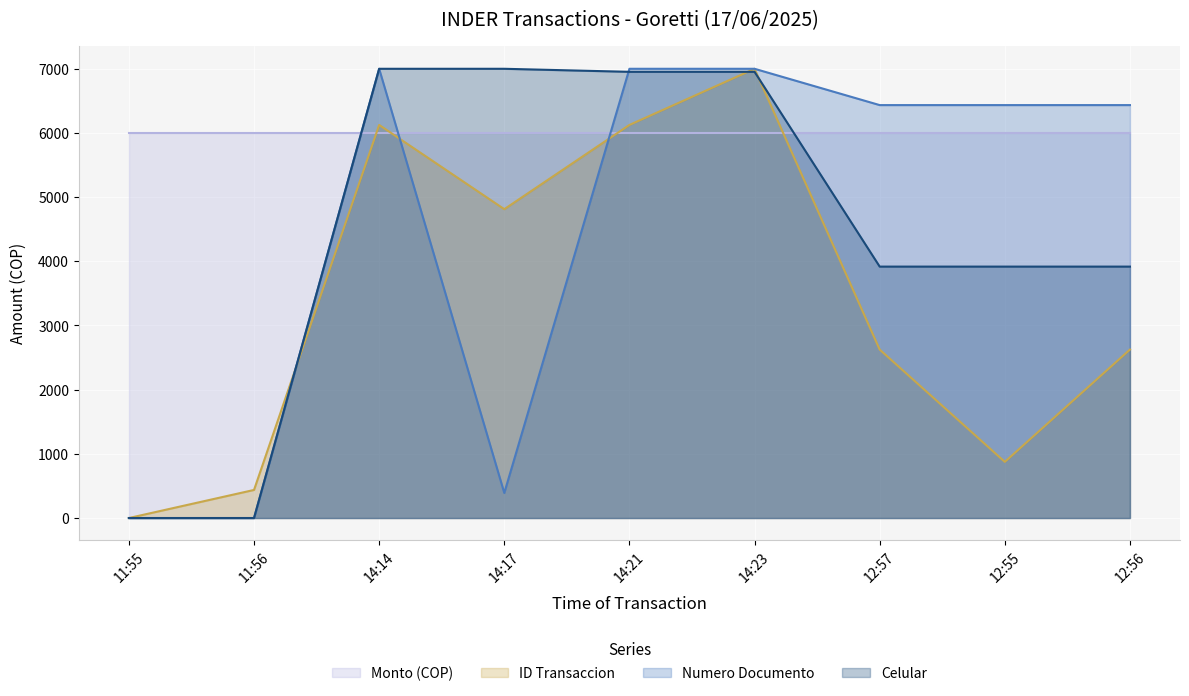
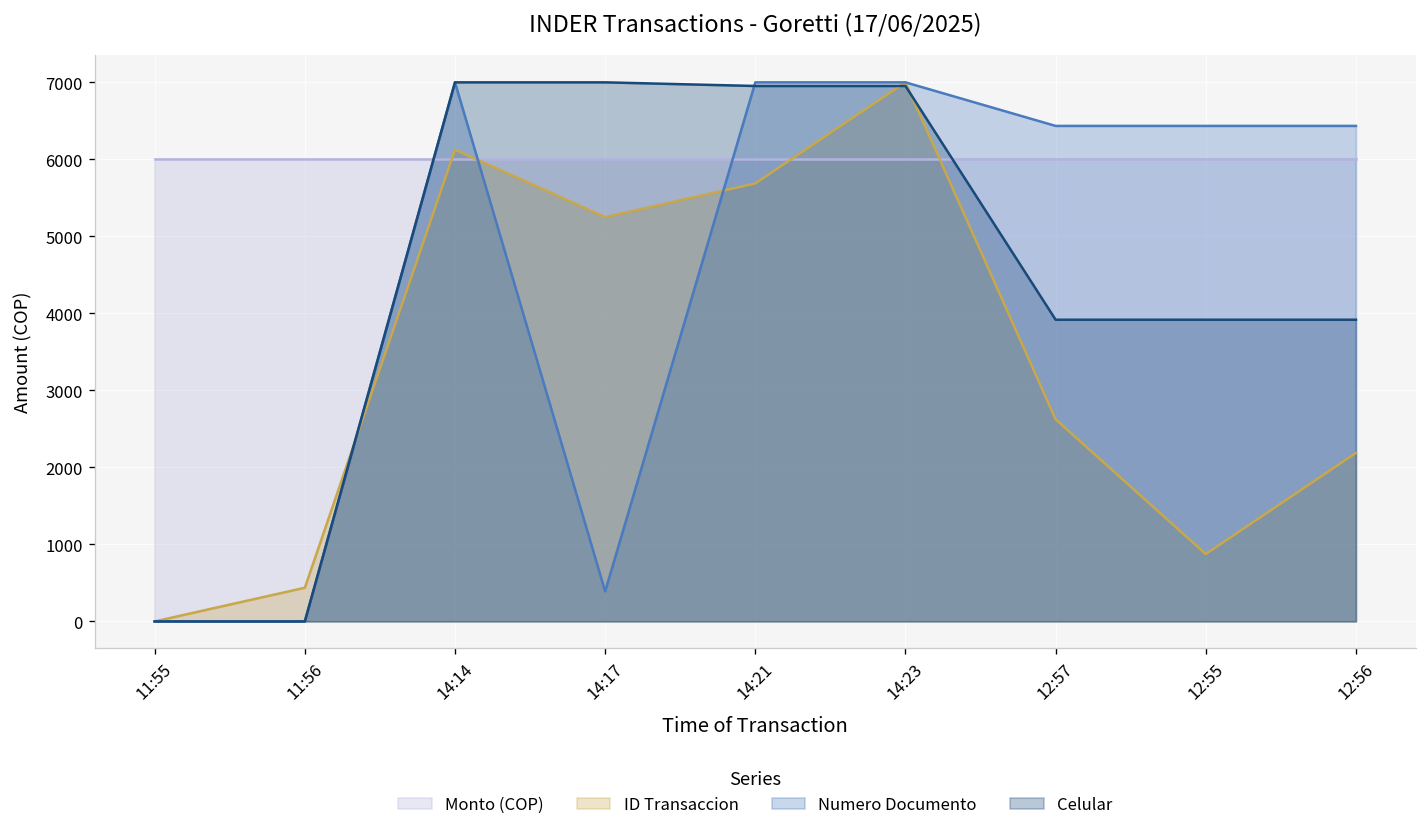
  {
    "ID Transaccion": {
      "11:56": 400,
      "14:14": 6100,
-     "14:17": 4800,
-     "14:21": 6100,
+     "14:17": 5300,
+     "14:21": 5700,
      "12:57": 2600,
      "12:55": 900,
-     "12:56": 2600
+     "12:56": 2200
    }
  }
